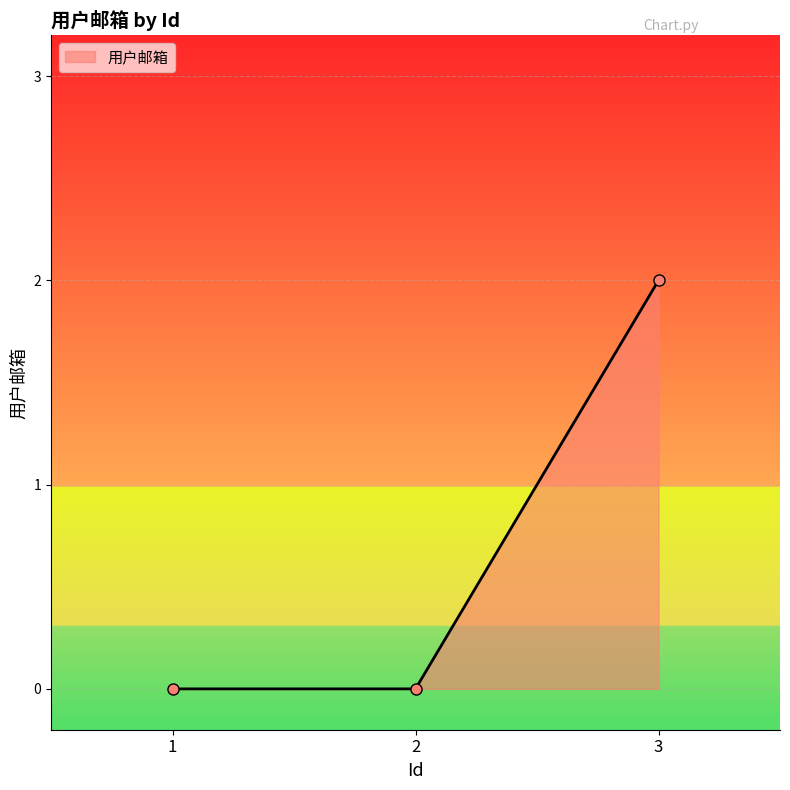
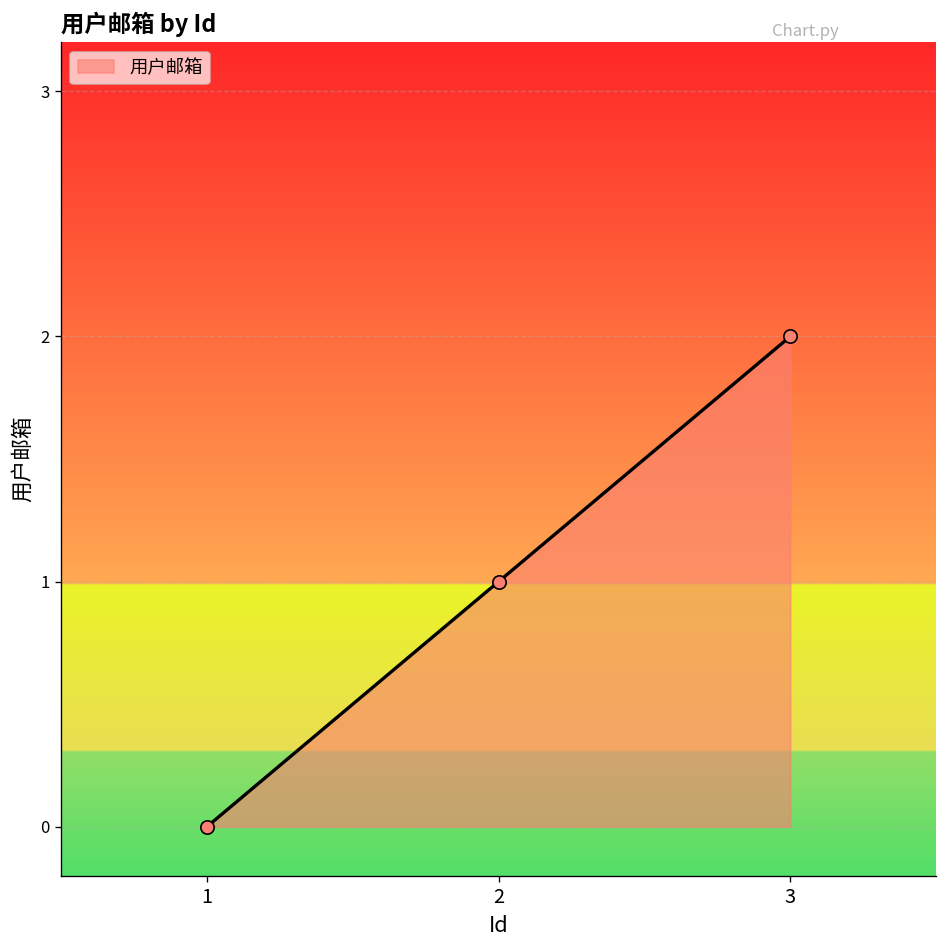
  {
    "1": 0,
-   "2": 0,
+   "2": 1,
    "3": 2
  }
